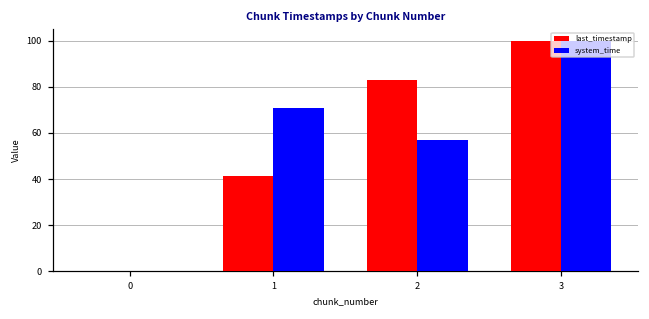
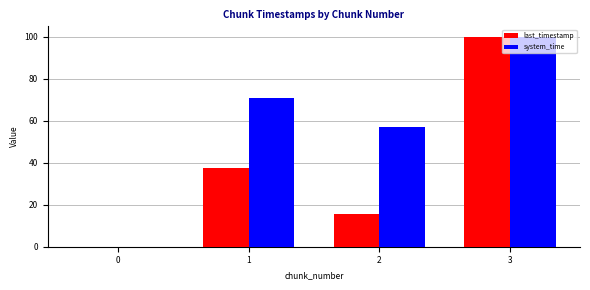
  {
    "last_timestamp": {
      "0": 0,
-     "1": 41,
-     "2": 83,
+     "1": 37,
+     "2": 16,
      "3": 100
    },
    "system_time": {
      "0": 0,
      "1": 71,
      "2": 57
    }
  }
